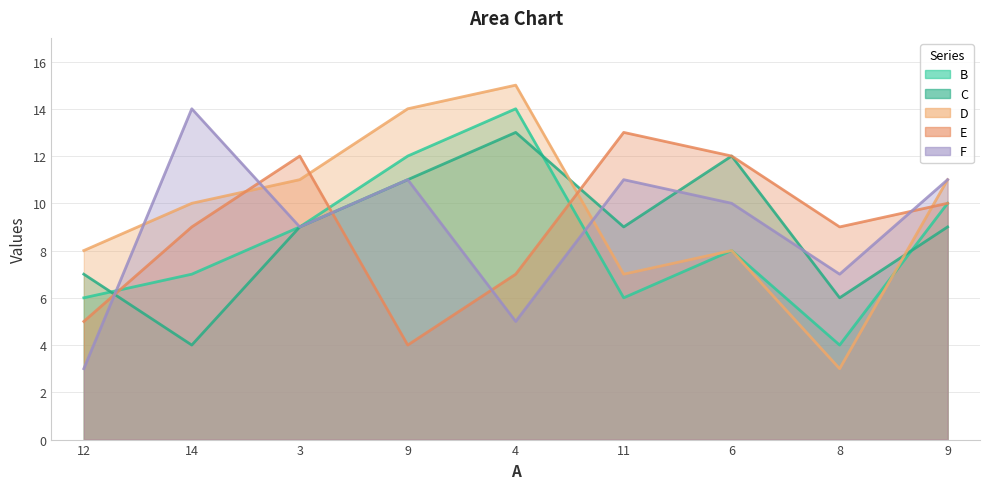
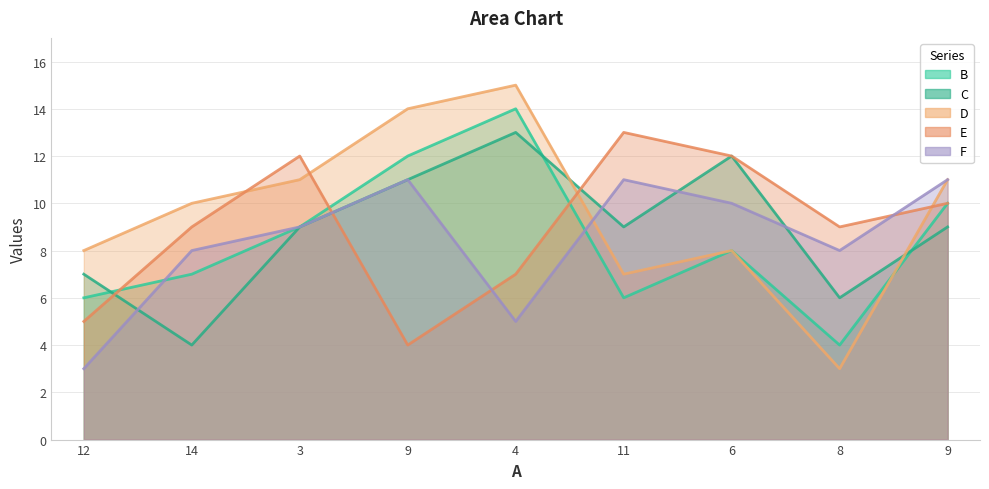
  {
    "F": {
      "12": 3,
-     "14": 14,
+     "14": 8,
      "4": 5,
      "11": 11,
      "6": 10,
-     "8": 7
+     "8": 8
    }
  }
